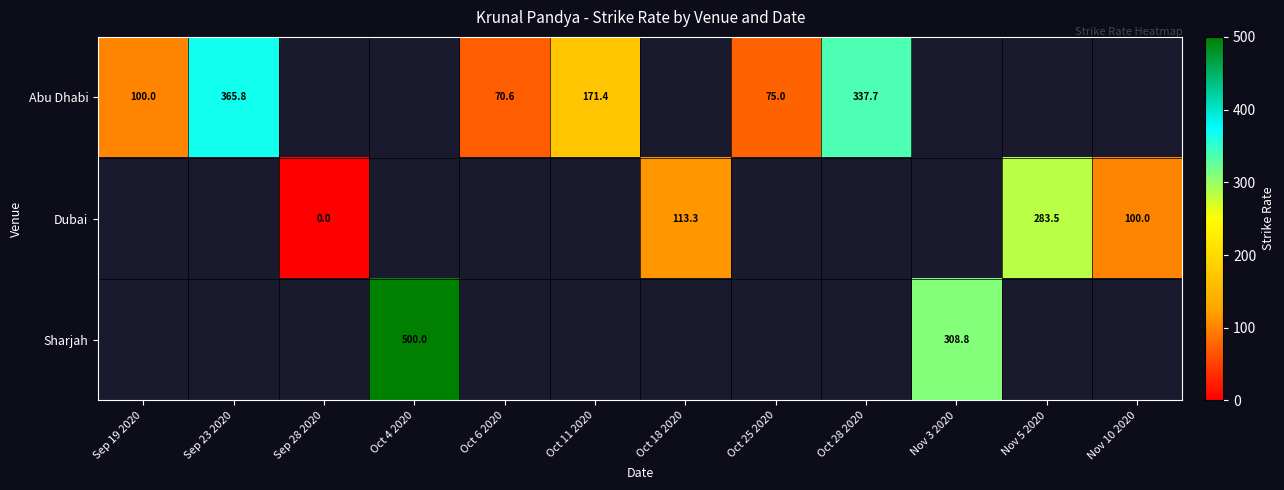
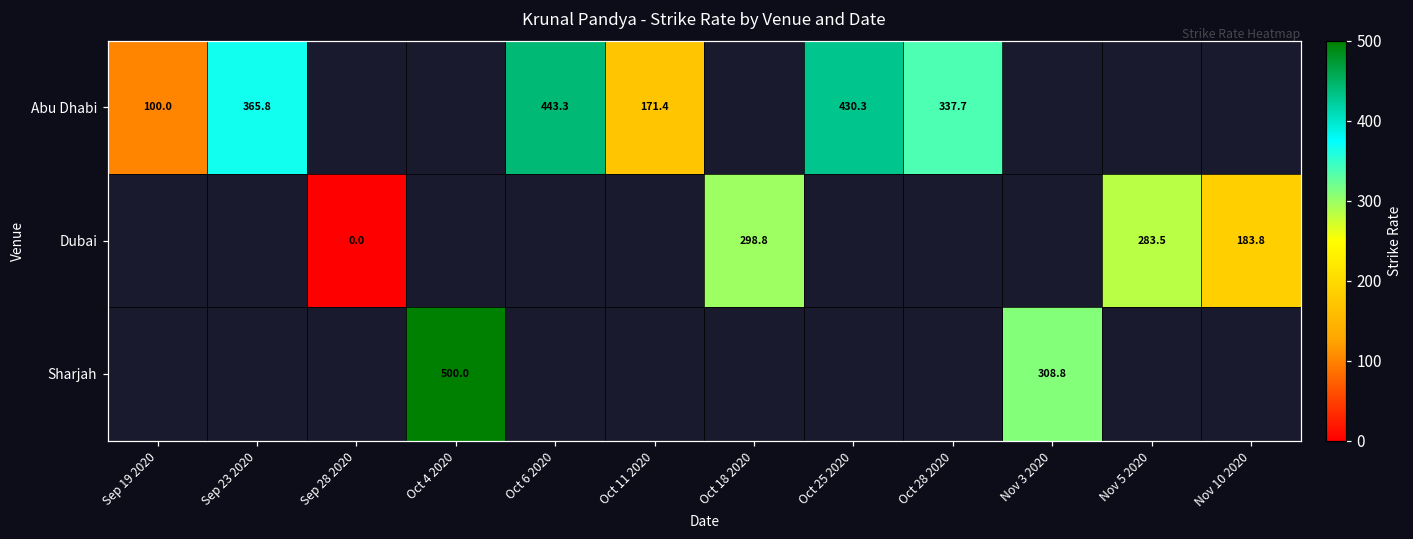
  {
    "Abu Dhabi": {
      "Sep 19 2020": 100.0,
      "Sep 23 2020": 365.8,
-     "Oct 6 2020": 70.6,
+     "Oct 6 2020": 443.3,
      "Oct 11 2020": 171.4,
-     "Oct 25 2020": 75.0,
+     "Oct 25 2020": 430.3,
      "Oct 28 2020": 337.7
    },
    "Dubai": {
      "Sep 28 2020": 0.0,
-     "Oct 18 2020": 113.3,
+     "Oct 18 2020": 298.8,
      "Nov 5 2020": 283.5,
-     "Nov 10 2020": 100.0
+     "Nov 10 2020": 183.8
    },
    "Sharjah": {
      "Oct 4 2020": 500.0,
      "Nov 3 2020": 308.8
    }
  }
